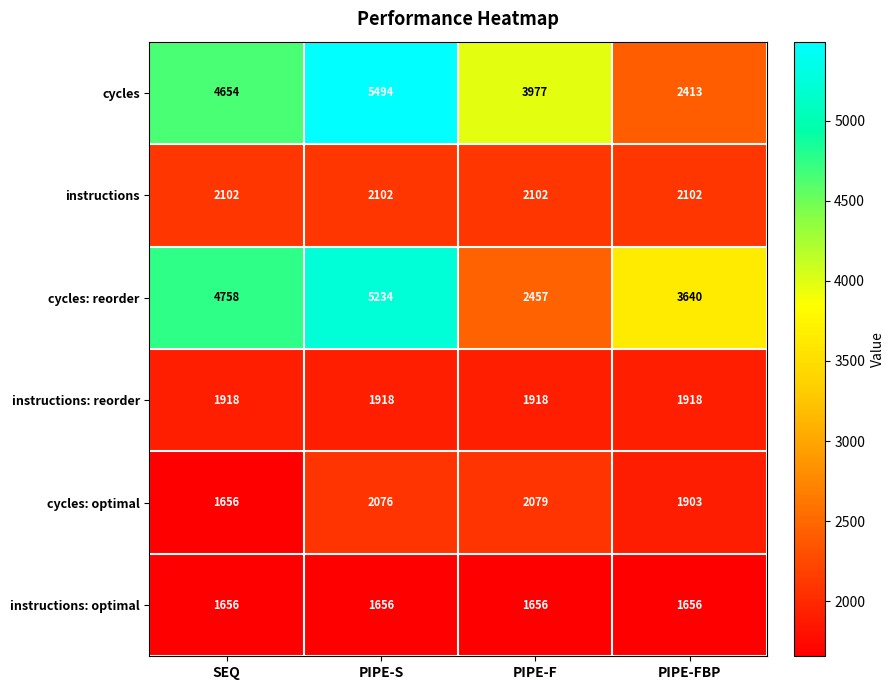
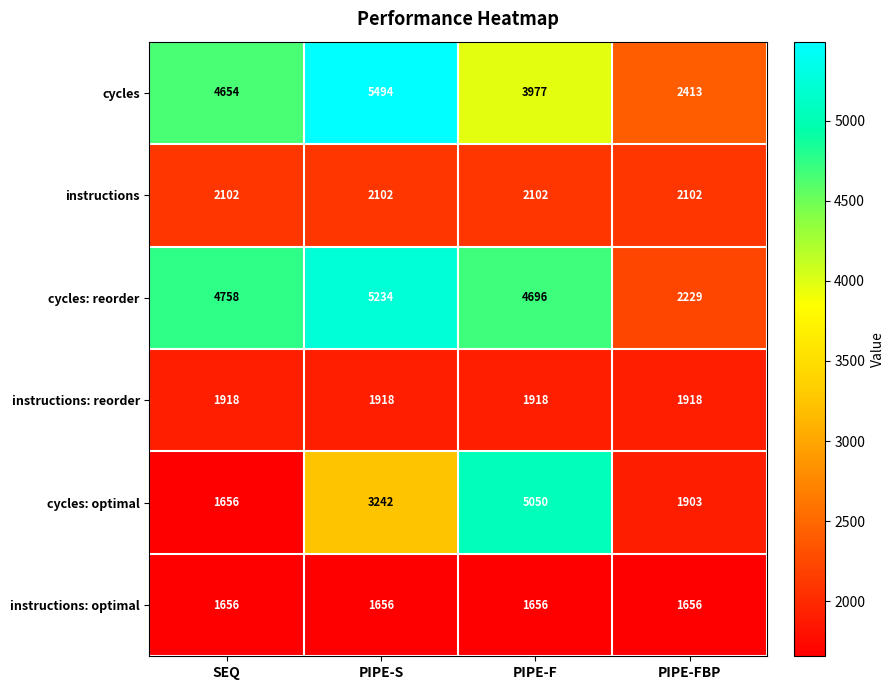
  {
    "cycles": {
      "SEQ": 4654,
      "PIPE-S": 5494,
      "PIPE-F": 3977,
      "PIPE-FBP": 2413
    },
    "instructions": {
      "SEQ": 2102,
      "PIPE-S": 2102,
      "PIPE-F": 2102,
      "PIPE-FBP": 2102
    },
    "cycles: reorder": {
      "SEQ": 4758,
      "PIPE-S": 5234,
-     "PIPE-F": 2457,
-     "PIPE-FBP": 3640
+     "PIPE-F": 4696,
+     "PIPE-FBP": 2229
    },
    "instructions: reorder": {
      "SEQ": 1918,
      "PIPE-S": 1918,
      "PIPE-F": 1918,
      "PIPE-FBP": 1918
    },
    "cycles: optimal": {
      "SEQ": 1656,
-     "PIPE-S": 2076,
-     "PIPE-F": 2079,
+     "PIPE-S": 3242,
+     "PIPE-F": 5050,
      "PIPE-FBP": 1903
    },
    "instructions: optimal": {
      "SEQ": 1656,
      "PIPE-S": 1656,
      "PIPE-F": 1656,
      "PIPE-FBP": 1656
    }
  }
